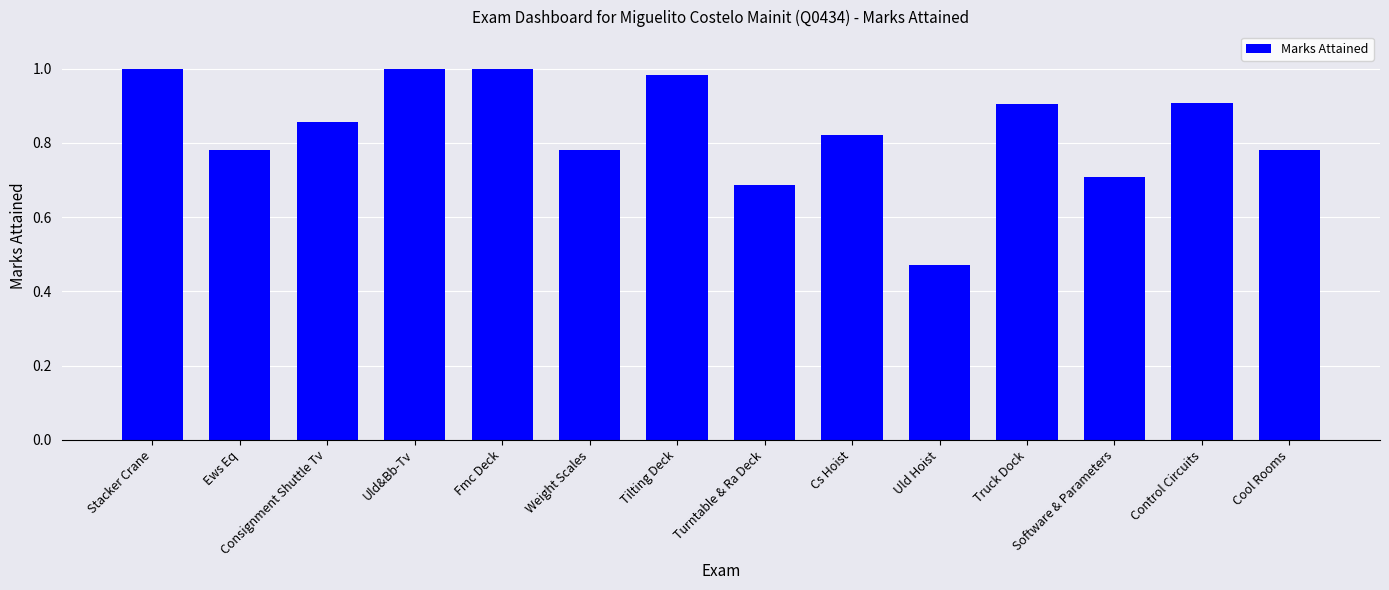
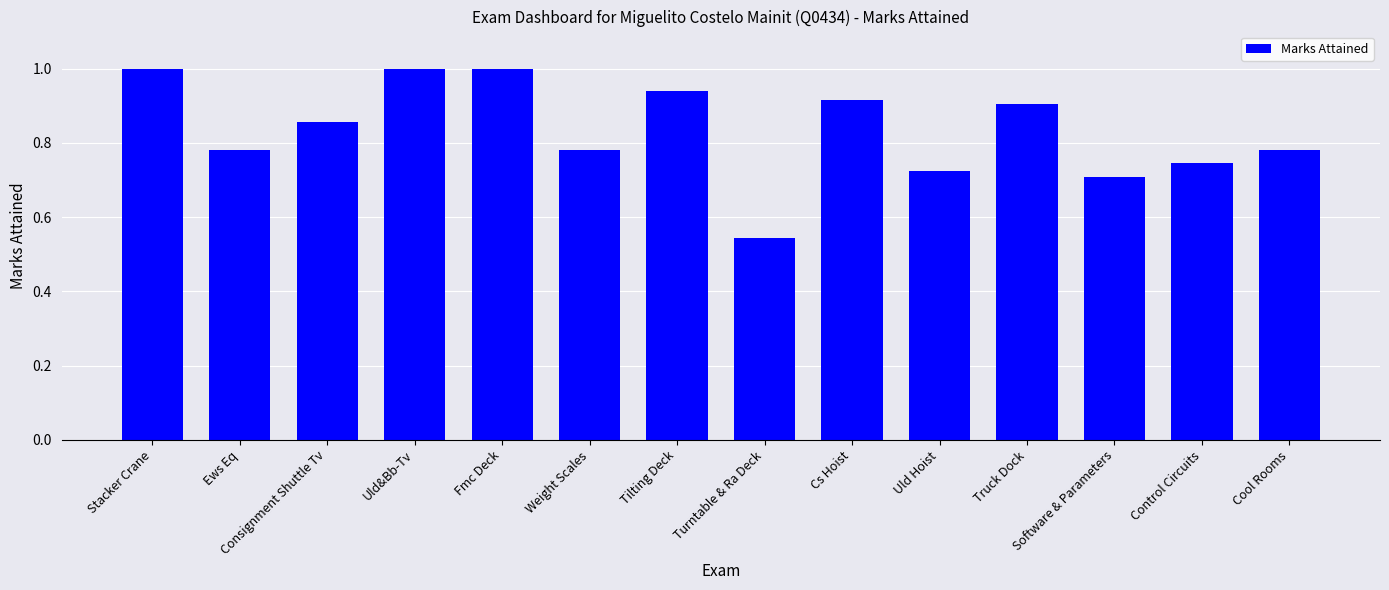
  {
    "Stacker Crane": 1.00,
    "Ews Eq": 0.78,
    "Consignment Shuttle Tv": 0.86,
    "Uld&Bb-Tv": 1.00,
    "Fmc Deck": 1.00,
    "Weight Scales": 0.78,
-   "Tilting Deck": 0.98,
-   "Turntable & Ra Deck": 0.69,
-   "Cs Hoist": 0.82,
-   "Uld Hoist": 0.47,
+   "Tilting Deck": 0.94,
+   "Turntable & Ra Deck": 0.54,
+   "Cs Hoist": 0.92,
+   "Uld Hoist": 0.72,
    "Truck Dock": 0.91,
    "Software & Parameters": 0.71,
-   "Control Circuits": 0.91,
+   "Control Circuits": 0.75,
    "Cool Rooms": 0.78
  }
